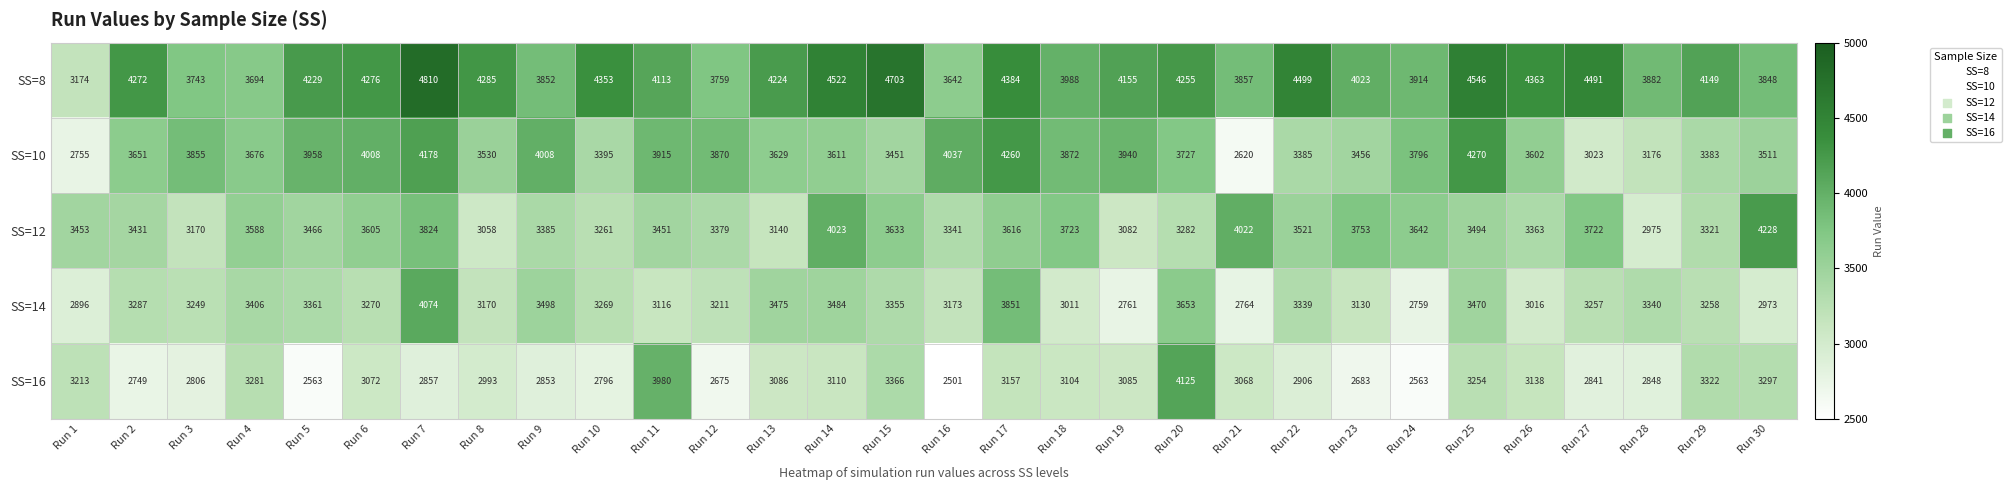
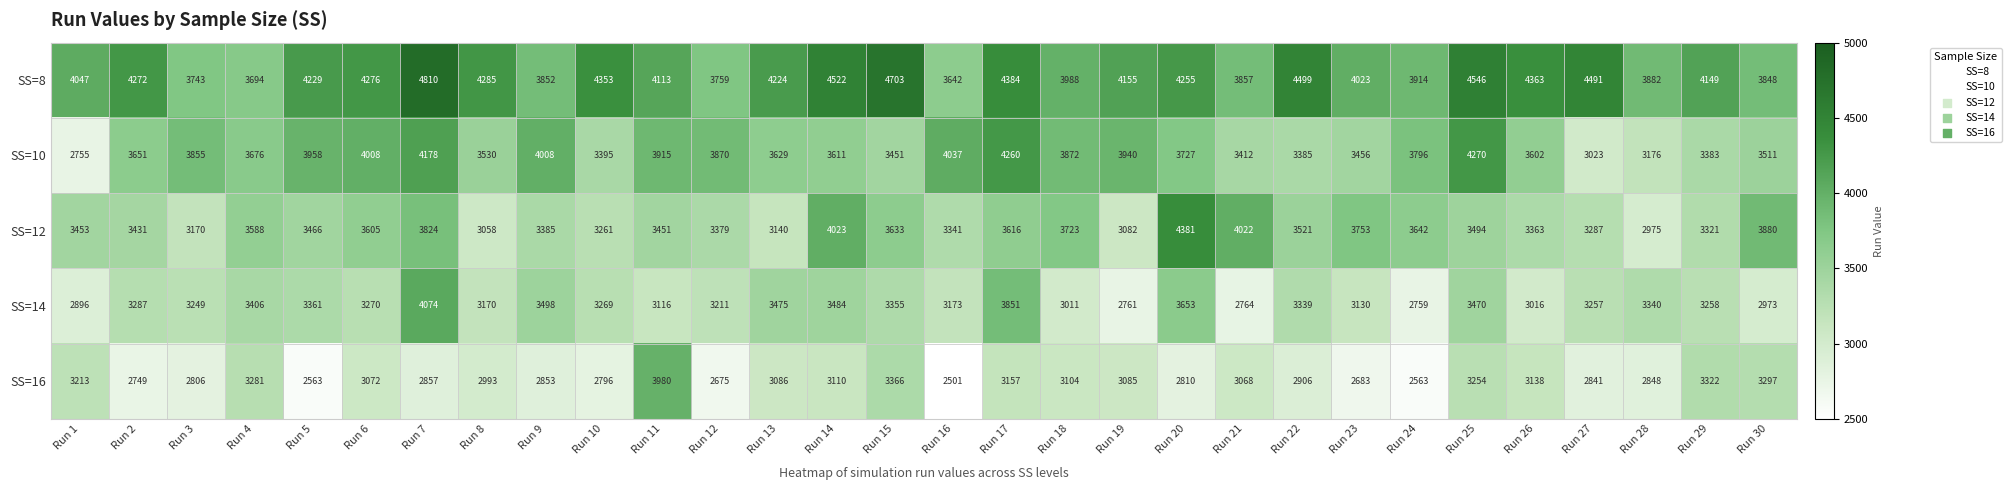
  {
    "SS=8": {
-     "Run 1": 3174,
+     "Run 1": 4047,
      "Run 2": 4272,
      "Run 3": 3743,
      "Run 4": 3694,
      "Run 5": 4229,
      "Run 6": 4276,
      "Run 7": 4810,
      "Run 8": 4285,
      "Run 9": 3852,
      "Run 10": 4353,
      "Run 11": 4113,
      "Run 12": 3759,
      "Run 13": 4224,
      "Run 14": 4522,
      "Run 15": 4703,
      "Run 16": 3642,
      "Run 17": 4384,
      "Run 18": 3988,
      "Run 19": 4155,
      "Run 20": 4255,
      "Run 21": 3857,
      "Run 22": 4499,
      "Run 23": 4023,
      "Run 24": 3914,
      "Run 25": 4546,
      "Run 26": 4363,
      "Run 27": 4491,
      "Run 28": 3882,
      "Run 29": 4149,
      "Run 30": 3848
    },
    "SS=10": {
      "Run 1": 2755,
      "Run 2": 3651,
      "Run 3": 3855,
      "Run 4": 3676,
      "Run 5": 3958,
      "Run 6": 4008,
      "Run 7": 4178,
      "Run 8": 3530,
      "Run 9": 4008,
      "Run 10": 3395,
      "Run 11": 3915,
      "Run 12": 3870,
      "Run 13": 3629,
      "Run 14": 3611,
      "Run 15": 3451,
      "Run 16": 4037,
      "Run 17": 4260,
      "Run 18": 3872,
      "Run 19": 3940,
      "Run 20": 3727,
-     "Run 21": 2620,
+     "Run 21": 3412,
      "Run 22": 3385,
      "Run 23": 3456,
      "Run 24": 3796,
      "Run 25": 4270,
      "Run 26": 3602,
      "Run 27": 3023,
      "Run 28": 3176,
      "Run 29": 3383,
      "Run 30": 3511
    },
    "SS=12": {
      "Run 1": 3453,
      "Run 2": 3431,
      "Run 3": 3170,
      "Run 4": 3588,
      "Run 5": 3466,
      "Run 6": 3605,
      "Run 7": 3824,
      "Run 8": 3058,
      "Run 9": 3385,
      "Run 10": 3261,
      "Run 11": 3451,
      "Run 12": 3379,
      "Run 13": 3140,
      "Run 14": 4023,
      "Run 15": 3633,
      "Run 16": 3341,
      "Run 17": 3616,
      "Run 18": 3723,
      "Run 19": 3082,
-     "Run 20": 3282,
+     "Run 20": 4381,
      "Run 21": 4022,
      "Run 22": 3521,
      "Run 23": 3753,
      "Run 24": 3642,
      "Run 25": 3494,
      "Run 26": 3363,
-     "Run 27": 3722,
+     "Run 27": 3287,
      "Run 28": 2975,
      "Run 29": 3321,
-     "Run 30": 4228
+     "Run 30": 3880
    },
    "SS=14": {
      "Run 1": 2896,
      "Run 2": 3287,
      "Run 3": 3249,
      "Run 4": 3406,
      "Run 5": 3361,
      "Run 6": 3270,
      "Run 7": 4074,
      "Run 8": 3170,
      "Run 9": 3498,
      "Run 10": 3269,
      "Run 11": 3116,
      "Run 12": 3211,
      "Run 13": 3475,
      "Run 14": 3484,
      "Run 15": 3355,
      "Run 16": 3173,
      "Run 17": 3851,
      "Run 18": 3011,
      "Run 19": 2761,
      "Run 20": 3653,
      "Run 21": 2764,
      "Run 22": 3339,
      "Run 23": 3130,
      "Run 24": 2759,
      "Run 25": 3470,
      "Run 26": 3016,
      "Run 27": 3257,
      "Run 28": 3340,
      "Run 29": 3258,
      "Run 30": 2973
    },
    "SS=16": {
      "Run 1": 3213,
      "Run 2": 2749,
      "Run 3": 2806,
      "Run 4": 3281,
      "Run 5": 2563,
      "Run 6": 3072,
      "Run 7": 2857,
      "Run 8": 2993,
      "Run 9": 2853,
      "Run 10": 2796,
      "Run 11": 3980,
      "Run 12": 2675,
      "Run 13": 3086,
      "Run 14": 3110,
      "Run 15": 3366,
      "Run 16": 2501,
      "Run 17": 3157,
      "Run 18": 3104,
      "Run 19": 3085,
-     "Run 20": 4125,
+     "Run 20": 2810,
      "Run 21": 3068,
      "Run 22": 2906,
      "Run 23": 2683,
      "Run 24": 2563,
      "Run 25": 3254,
      "Run 26": 3138,
      "Run 27": 2841,
      "Run 28": 2848,
      "Run 29": 3322,
      "Run 30": 3297
    }
  }
